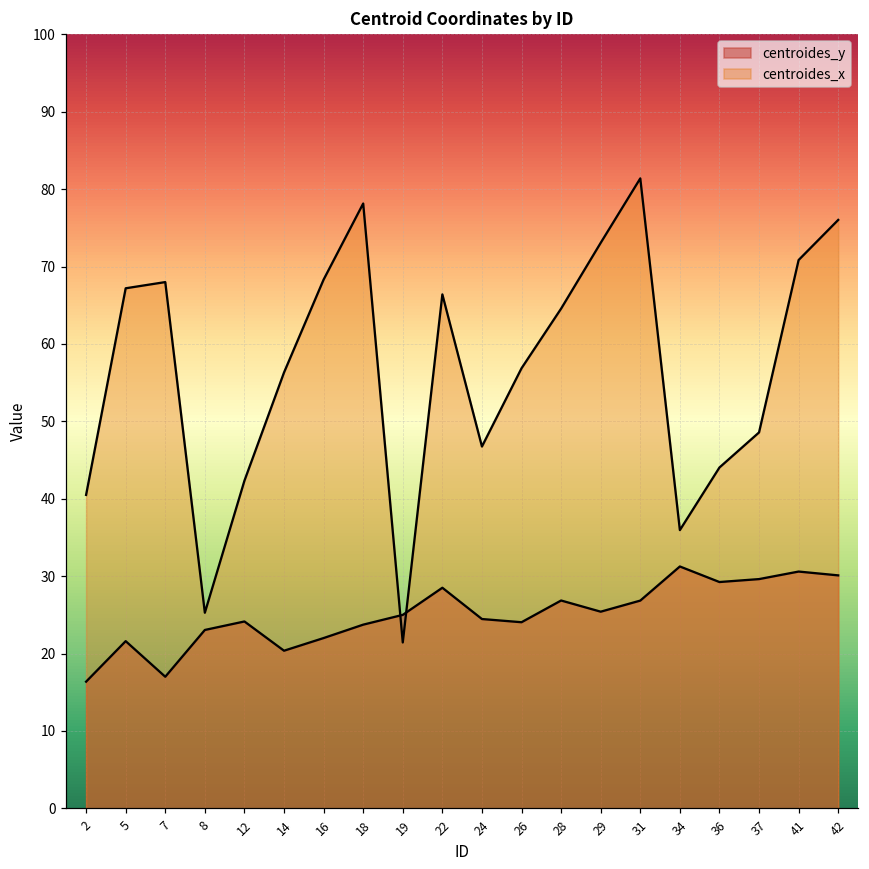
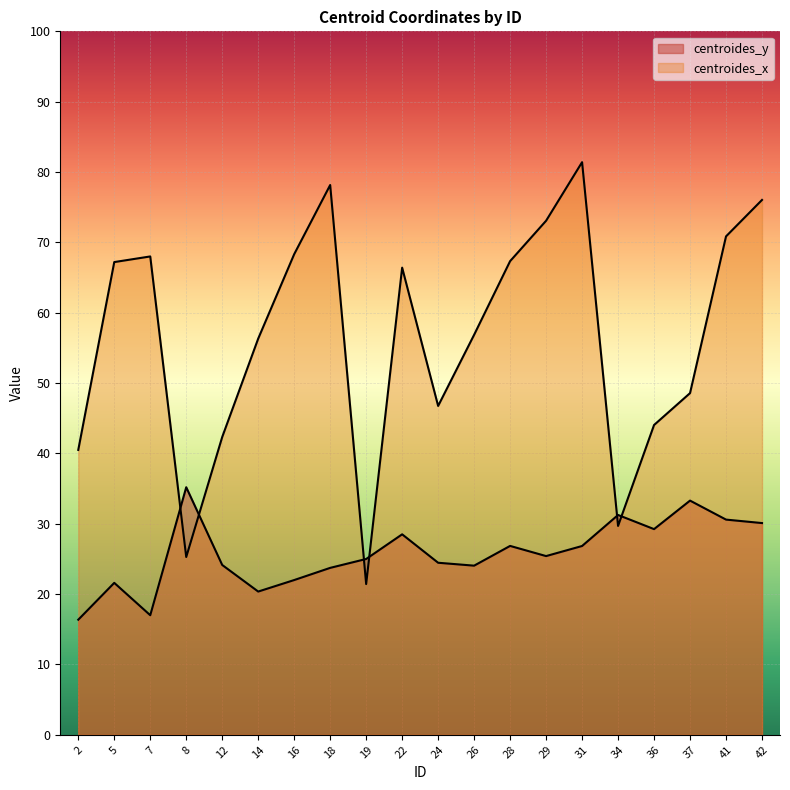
  {
    "centroides_y": {
      "2": 16,
      "5": 22,
      "7": 17,
-     "8": 23,
+     "8": 35,
      "12": 24,
      "14": 20,
      "16": 22,
      "18": 24,
      "19": 25,
      "22": 29,
      "24": 24,
      "26": 24,
      "28": 27,
      "29": 25,
      "31": 27,
      "34": 31,
      "36": 29,
-     "37": 30,
+     "37": 33,
      "41": 31,
      "42": 30
    },
    "centroides_x": {
      "2": 41,
      "5": 67,
      "7": 68,
      "8": 25,
      "12": 42,
      "14": 56,
      "16": 68,
      "18": 78,
      "19": 21,
      "22": 66,
      "24": 47,
      "26": 57,
-     "28": 65,
+     "28": 67,
      "29": 73,
      "31": 81,
-     "34": 36,
+     "34": 30,
      "36": 44,
      "37": 49,
      "41": 71,
      "42": 76
    }
  }
